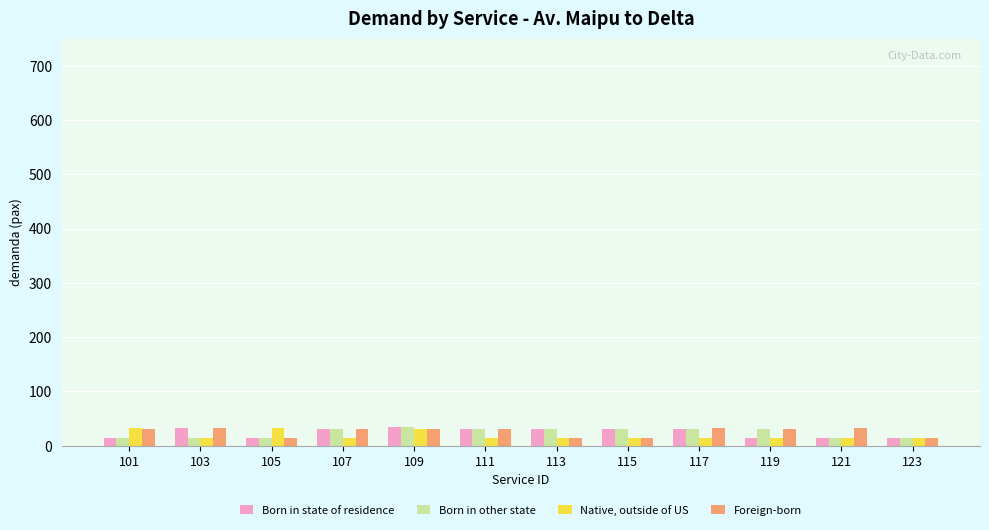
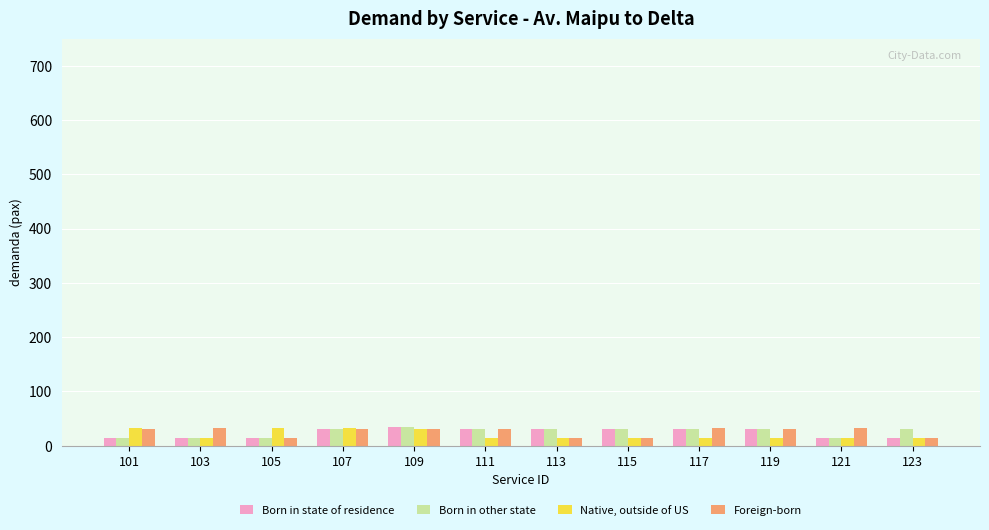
  {
    "Born in state of residence": {
      "101": 20,
-     "103": 30,
+     "103": 20,
      "105": 20,
      "107": 30,
      "109": 40,
      "111": 30,
      "113": 30,
      "115": 30,
      "117": 30,
-     "119": 20,
+     "119": 30,
      "121": 20,
      "123": 20
    },
    "Born in other state": {
      "101": 20,
      "103": 20,
      "105": 20,
      "107": 30,
      "109": 40,
      "111": 30,
      "113": 30,
      "115": 30,
      "117": 30,
      "119": 30,
      "121": 20,
-     "123": 20
+     "123": 30
    },
    "Native, outside of US": {
      "101": 30,
      "103": 20,
      "105": 30,
-     "107": 20,
+     "107": 30,
      "109": 30,
      "111": 20,
      "113": 20,
      "115": 20,
      "117": 20,
      "119": 20,
      "121": 20,
      "123": 20
    },
    "Foreign-born": {
      "101": 30,
      "103": 30,
      "105": 20,
      "107": 30,
      "109": 30,
      "111": 30,
      "113": 20,
      "115": 20,
      "117": 30,
      "119": 30,
      "121": 30,
      "123": 20
    }
  }
